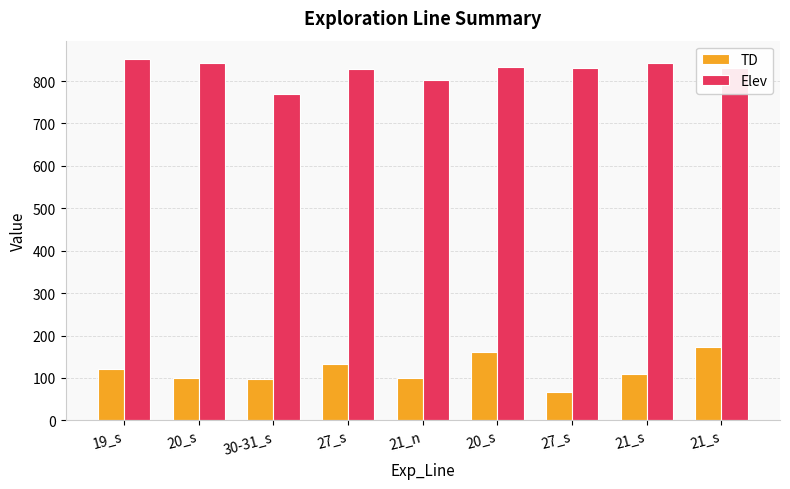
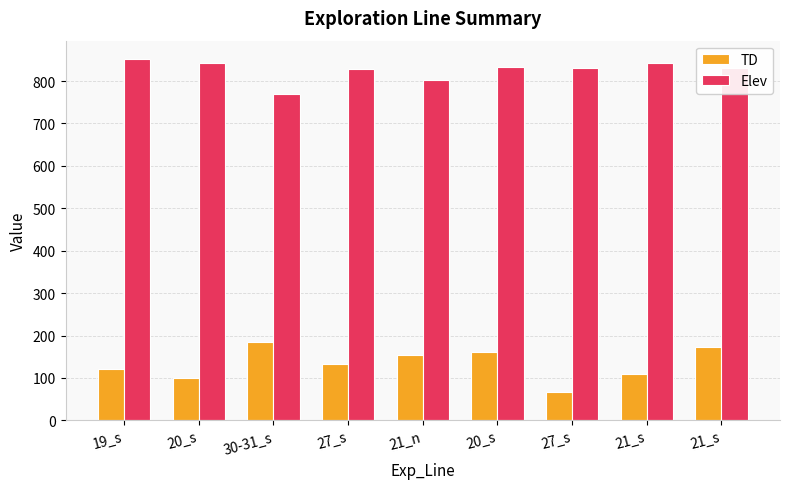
  {
    "TD": {
      "19_s": 120,
-     "30-31_s": 100,
-     "21_n": 100
+     "30-31_s": 180,
+     "21_n": 150
    },
    "Elev": {
      "19_s": 850,
      "30-31_s": 770,
      "21_n": 800
    }
  }
